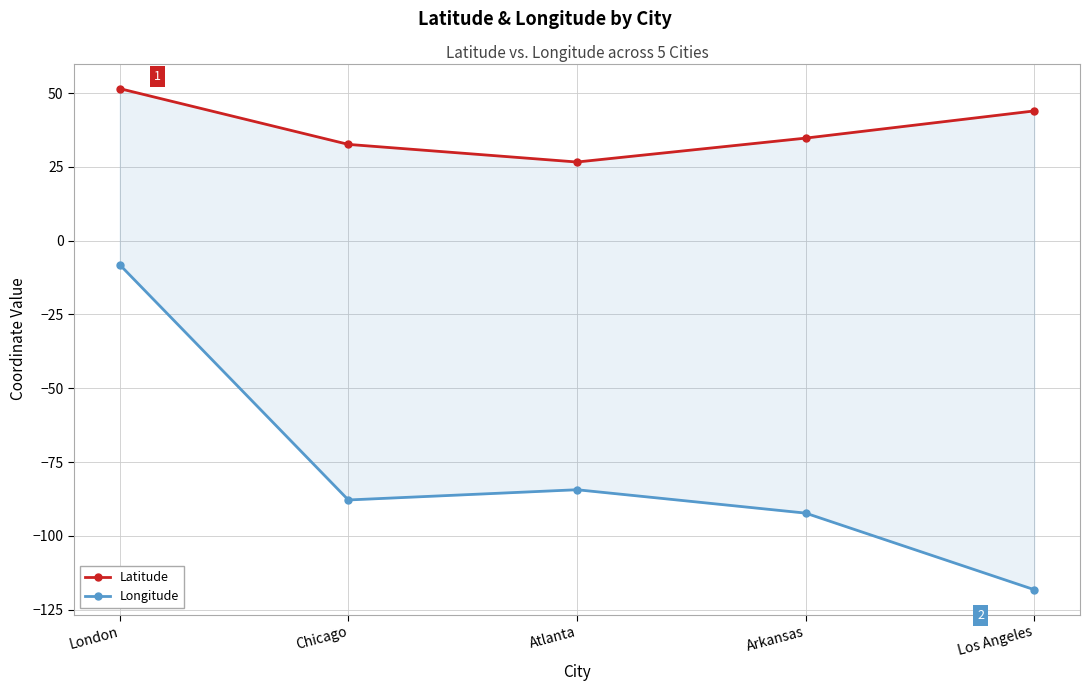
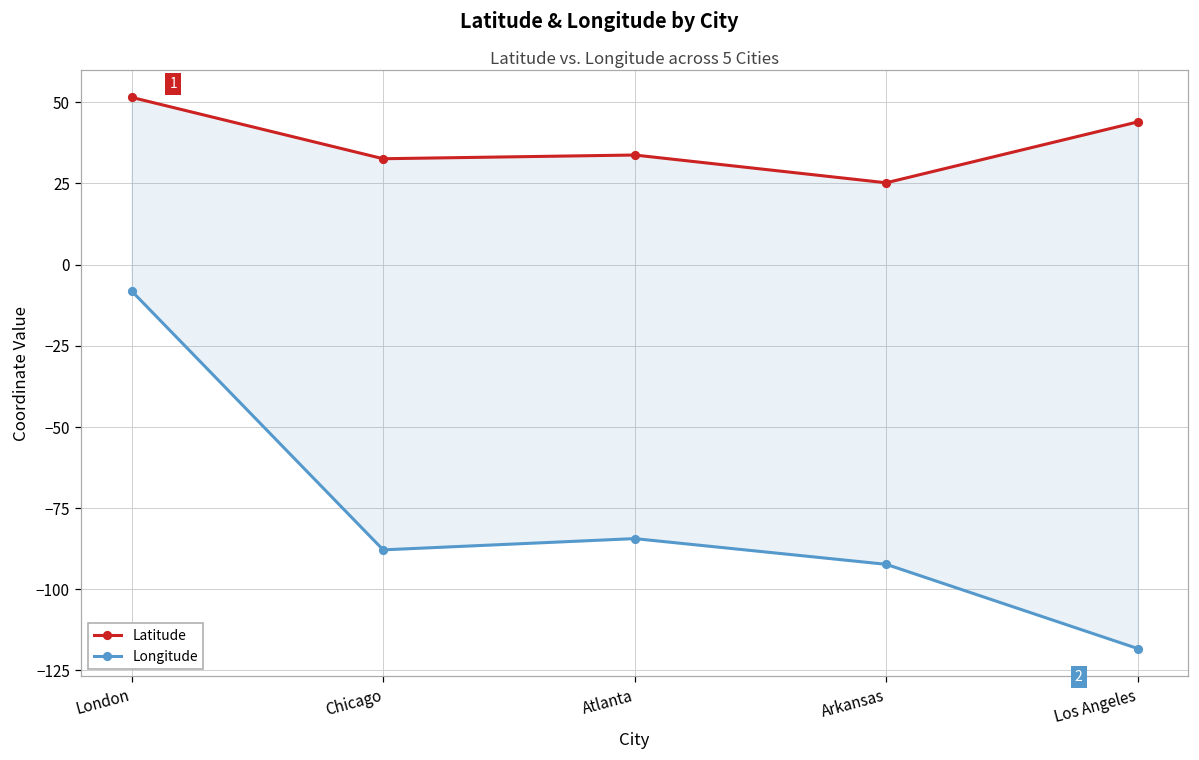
  {
    "Latitude": {
      "London": 52,
      "Chicago": 33,
-     "Atlanta": 27,
-     "Arkansas": 35,
+     "Atlanta": 34,
+     "Arkansas": 25,
      "Los Angeles": 44
    },
    "Longitude": {
      "London": -8,
      "Chicago": -88,
      "Atlanta": -84,
      "Arkansas": -92,
      "Los Angeles": -118
    }
  }
